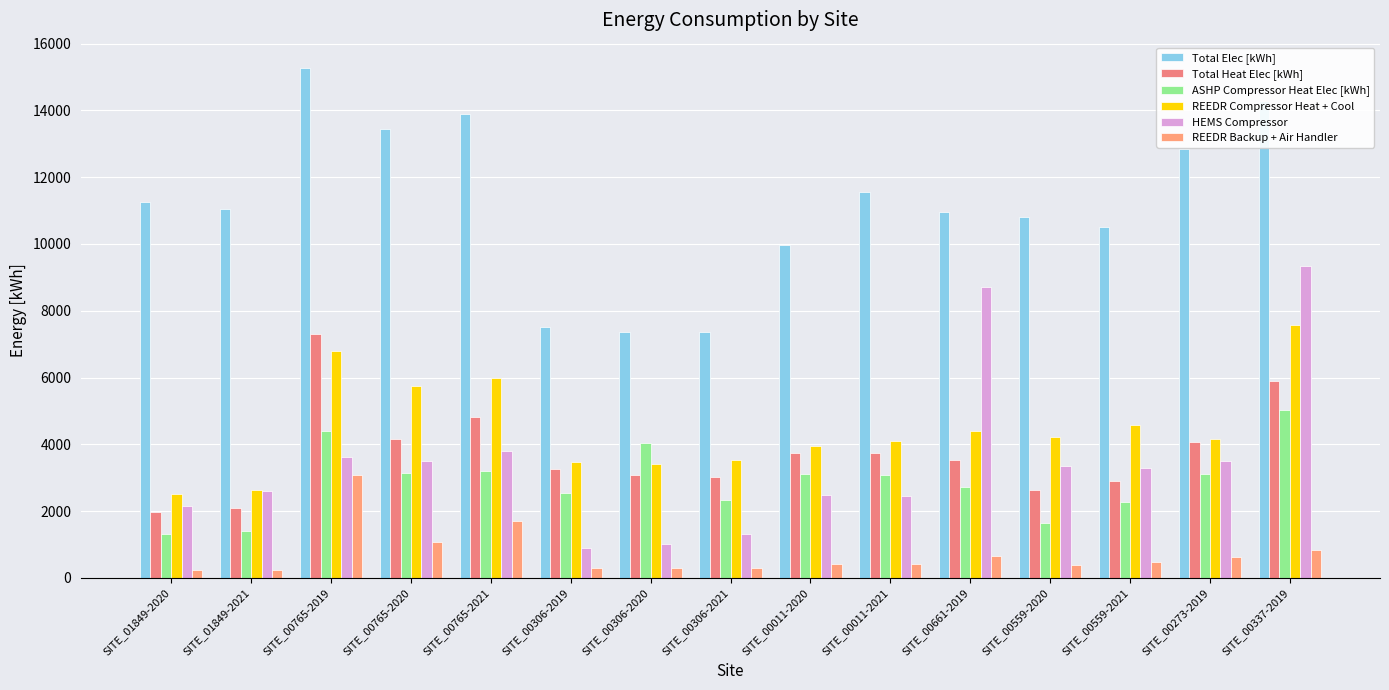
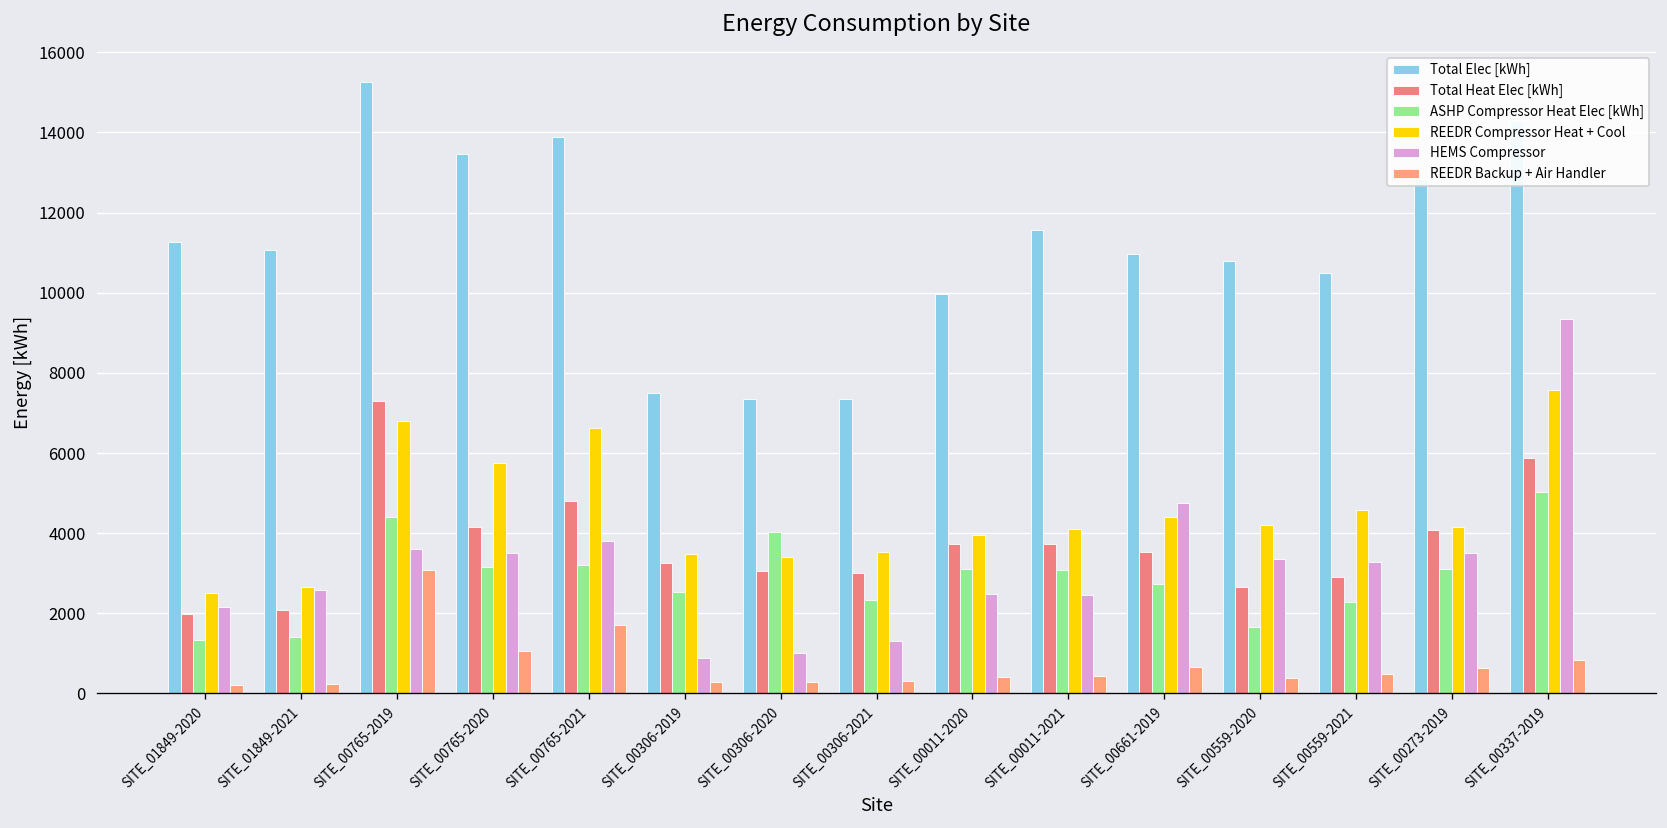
  {
    "Total Elec [kWh]": {
      "SITE_01849-2020": 11300,
      "SITE_01849-2021": 11100,
      "SITE_00765-2019": 15300,
      "SITE_00765-2020": 13500,
      "SITE_00765-2021": 13900,
      "SITE_00306-2019": 7500,
      "SITE_00306-2020": 7300,
      "SITE_00306-2021": 7400,
      "SITE_00011-2020": 10000,
      "SITE_00011-2021": 11600,
      "SITE_00661-2019": 11000,
      "SITE_00559-2020": 10800,
      "SITE_00559-2021": 10500,
      "SITE_00273-2019": 12800
    },
    "ASHP Compressor Heat Elec [kWh]": {
      "SITE_01849-2020": 1300,
      "SITE_01849-2021": 1400,
      "SITE_00765-2019": 4400,
      "SITE_00765-2020": 3200,
      "SITE_00765-2021": 3200,
      "SITE_00306-2019": 2500,
      "SITE_00306-2020": 4000,
      "SITE_00306-2021": 2300,
      "SITE_00011-2020": 3100,
      "SITE_00011-2021": 3100,
      "SITE_00661-2019": 2700,
      "SITE_00559-2020": 1700,
      "SITE_00559-2021": 2300,
      "SITE_00273-2019": 3100,
      "SITE_00337-2019": 5000
    },
    "REEDR Compressor Heat + Cool": {
      "SITE_01849-2020": 2500,
      "SITE_01849-2021": 2600,
      "SITE_00765-2019": 6800,
      "SITE_00765-2020": 5800,
-     "SITE_00765-2021": 6000,
+     "SITE_00765-2021": 6600,
      "SITE_00306-2019": 3500,
      "SITE_00306-2020": 3400,
      "SITE_00306-2021": 3500,
      "SITE_00011-2020": 4000,
      "SITE_00011-2021": 4100,
      "SITE_00661-2019": 4400,
      "SITE_00559-2020": 4200,
      "SITE_00559-2021": 4600,
      "SITE_00273-2019": 4200,
      "SITE_00337-2019": 7600
    },
    "HEMS Compressor": {
      "SITE_01849-2020": 2200,
      "SITE_01849-2021": 2600,
      "SITE_00765-2019": 3600,
      "SITE_00765-2020": 3500,
      "SITE_00765-2021": 3800,
      "SITE_00306-2019": 900,
      "SITE_00306-2020": 1000,
      "SITE_00306-2021": 1300,
      "SITE_00011-2020": 2500,
      "SITE_00011-2021": 2500,
-     "SITE_00661-2019": 8700,
+     "SITE_00661-2019": 4800,
      "SITE_00559-2020": 3300,
      "SITE_00559-2021": 3300,
      "SITE_00273-2019": 3500,
      "SITE_00337-2019": 9300
    }
  }
